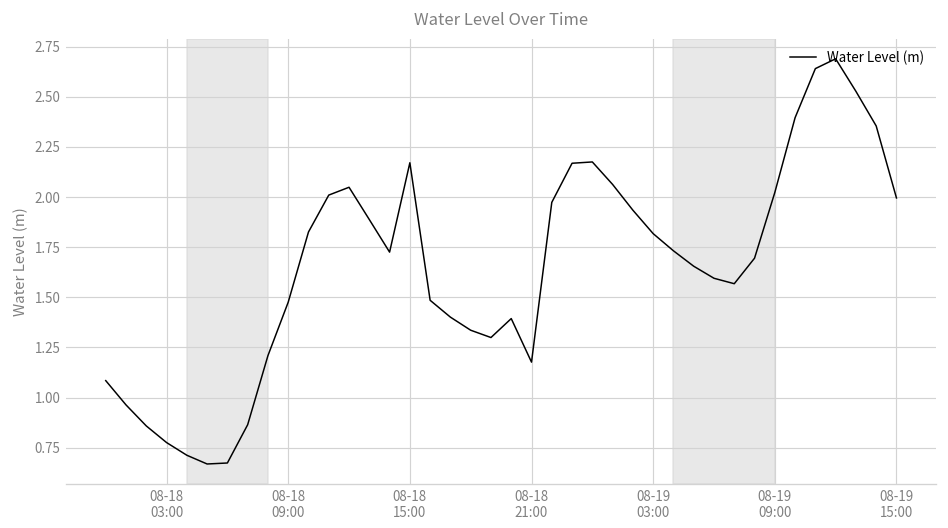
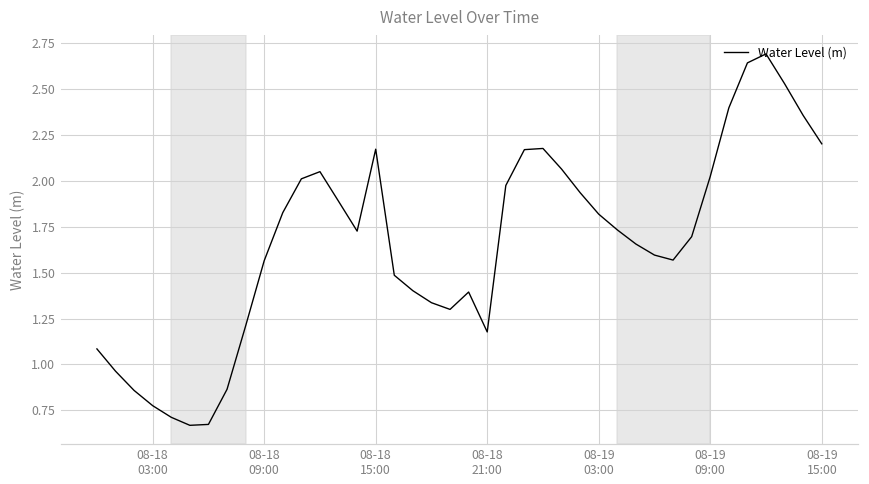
  {
    "08-18 03:00": 0.78,
-   "08-18 09:00": 1.48,
+   "08-18 09:00": 1.56,
    "08-18 15:00": 2.17,
    "08-18 21:00": 1.18,
    "08-19 03:00": 1.82,
    "08-19 09:00": 2.02,
-   "08-19 15:00": 2.00
+   "08-19 15:00": 2.20
  }
